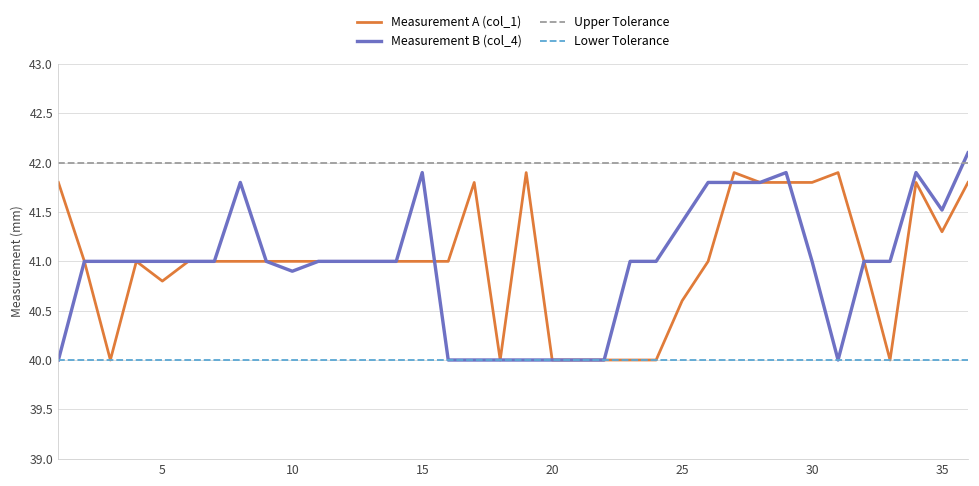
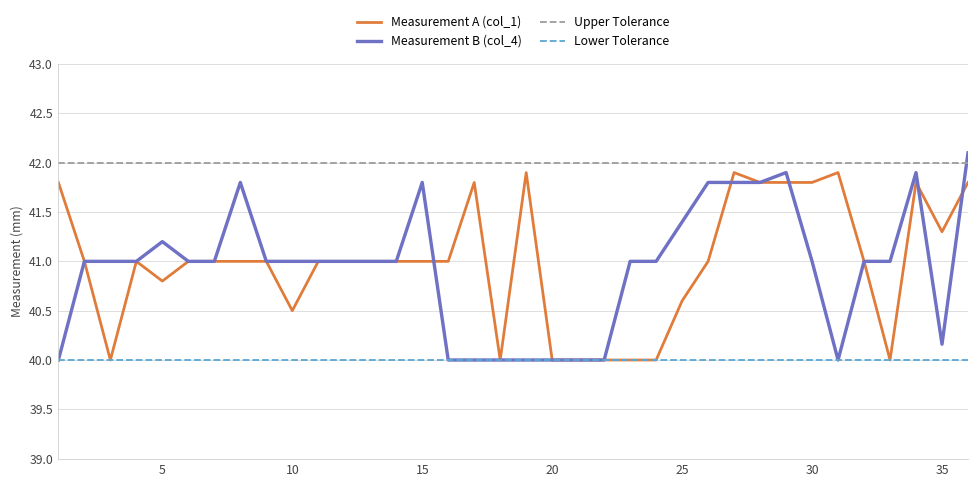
  {
    "Measurement A (col_1)": {
      "5": 40.8,
-     "10": 41.0,
+     "10": 40.5,
      "15": 41.0,
      "25": 40.6,
      "30": 41.8,
      "35": 41.3
    },
    "Measurement B (col_4)": {
-     "5": 41.0,
-     "10": 40.9,
-     "15": 41.9,
+     "5": 41.2,
+     "10": 41.0,
+     "15": 41.8,
      "25": 41.4,
      "30": 41.0,
-     "35": 41.5
+     "35": 40.2
    },
    "Upper Tolerance": {
      "5": 42.0,
      "10": 42.0,
      "15": 42.0,
      "20": 42.0,
      "25": 42.0,
      "30": 42.0,
      "35": 42.0
    },
    "Lower Tolerance": {
      "5": 40.0,
      "10": 40.0,
      "15": 40.0,
      "25": 40.0,
      "30": 40.0,
      "35": 40.0
    }
  }
